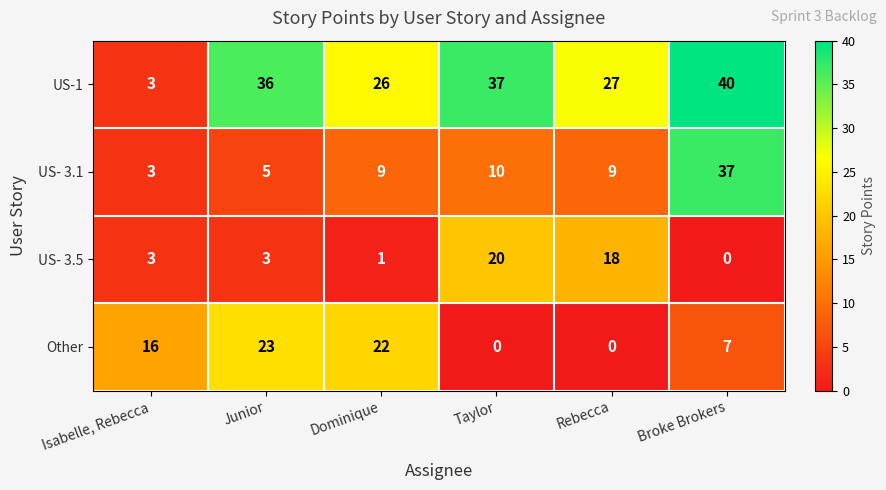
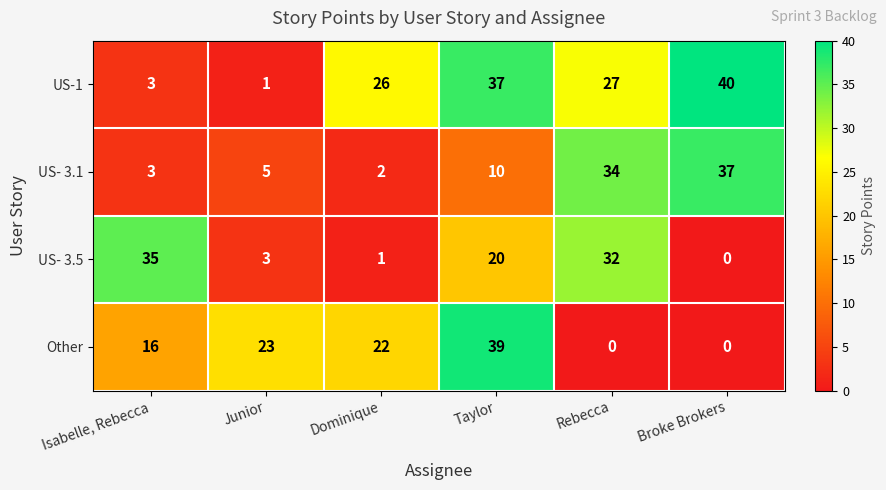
  {
    "US-1": {
      "Isabelle, Rebecca": 3,
-     "Junior": 36,
+     "Junior": 1,
      "Dominique": 26,
      "Taylor": 37,
      "Rebecca": 27,
      "Broke Brokers": 40
    },
    "US- 3.1": {
      "Isabelle, Rebecca": 3,
      "Junior": 5,
-     "Dominique": 9,
+     "Dominique": 2,
      "Taylor": 10,
-     "Rebecca": 9,
+     "Rebecca": 34,
      "Broke Brokers": 37
    },
    "US- 3.5": {
-     "Isabelle, Rebecca": 3,
+     "Isabelle, Rebecca": 35,
      "Junior": 3,
      "Dominique": 1,
      "Taylor": 20,
-     "Rebecca": 18,
+     "Rebecca": 32,
      "Broke Brokers": 0
    },
    "Other": {
      "Isabelle, Rebecca": 16,
      "Junior": 23,
      "Dominique": 22,
-     "Taylor": 0,
+     "Taylor": 39,
      "Rebecca": 0,
-     "Broke Brokers": 7
+     "Broke Brokers": 0
    }
  }
